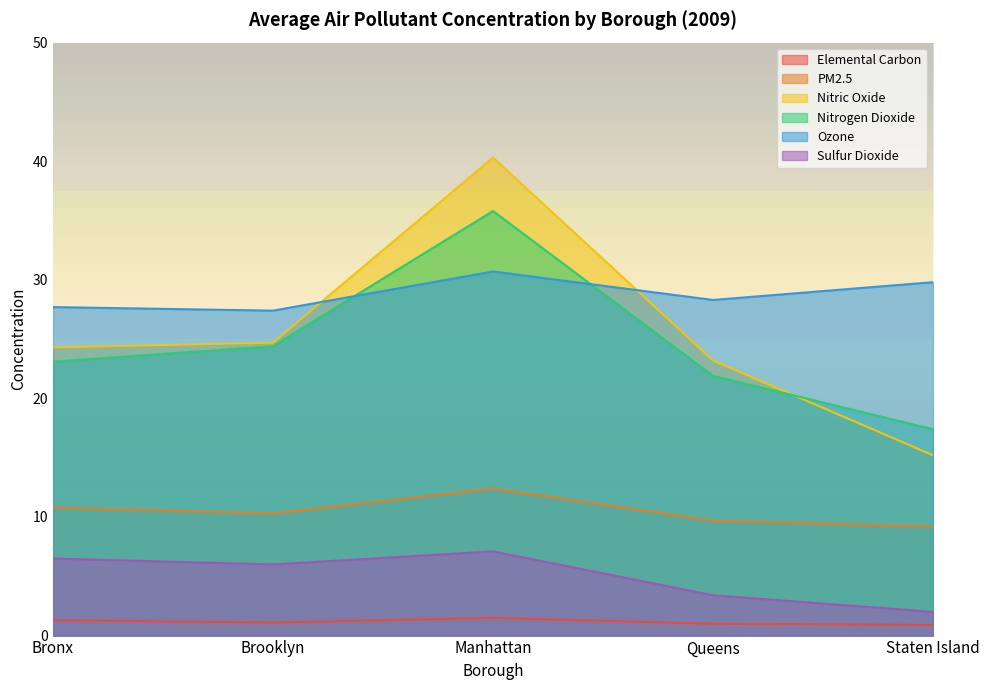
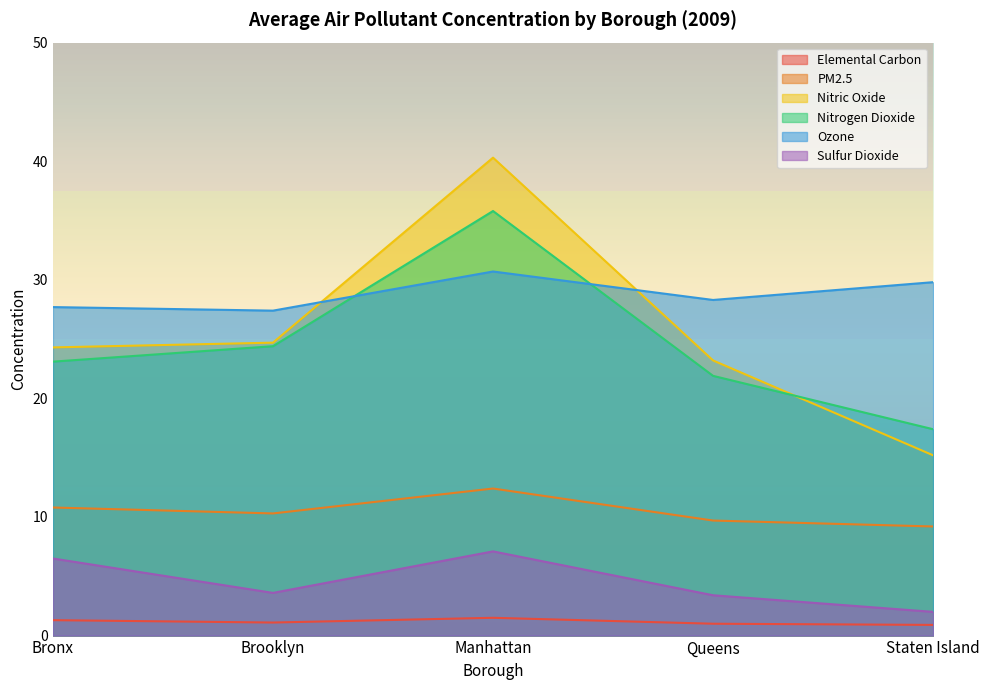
  {
    "Nitric Oxide": {
      "Bronx": 24.3,
      "Brooklyn": 24.7,
      "Manhattan": 40.3,
      "Queens": 23.2,
      "Staten Island": 15.2
    },
    "Nitrogen Dioxide": {
      "Bronx": 23.1,
      "Brooklyn": 24.4,
      "Manhattan": 35.8,
      "Queens": 21.9,
      "Staten Island": 17.4
    },
    "Ozone": {
      "Bronx": 27.7,
      "Brooklyn": 27.4,
      "Manhattan": 30.7,
      "Queens": 28.3,
      "Staten Island": 29.8
    },
    "Sulfur Dioxide": {
      "Bronx": 6.5,
-     "Brooklyn": 6.0,
+     "Brooklyn": 3.6,
      "Manhattan": 7.1,
      "Queens": 3.4,
      "Staten Island": 2.0
    }
  }
